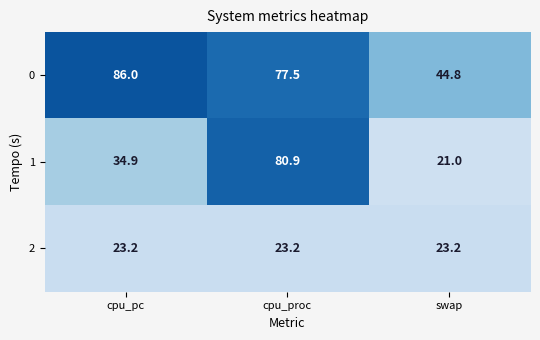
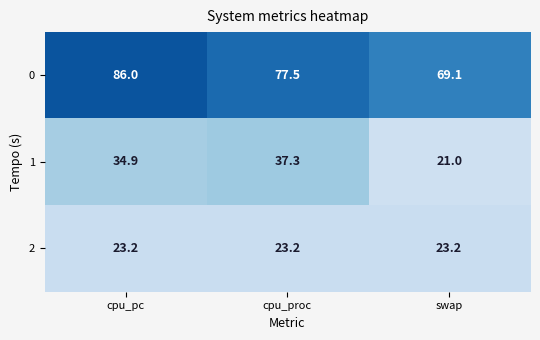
  {
    "0": {
      "cpu_pc": 86.0,
      "cpu_proc": 77.5,
-     "swap": 44.8
+     "swap": 69.1
    },
    "1": {
      "cpu_pc": 34.9,
-     "cpu_proc": 80.9,
+     "cpu_proc": 37.3,
      "swap": 21.0
    },
    "2": {
      "cpu_pc": 23.2,
      "cpu_proc": 23.2,
      "swap": 23.2
    }
  }
